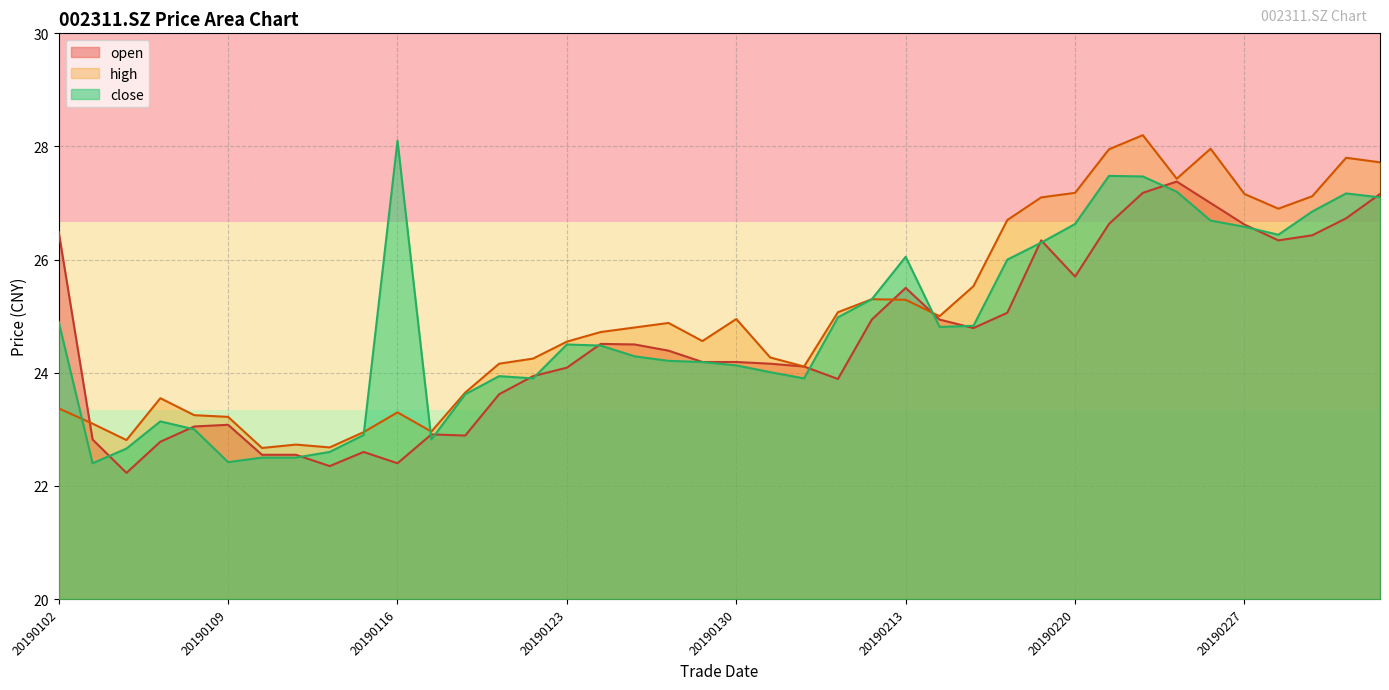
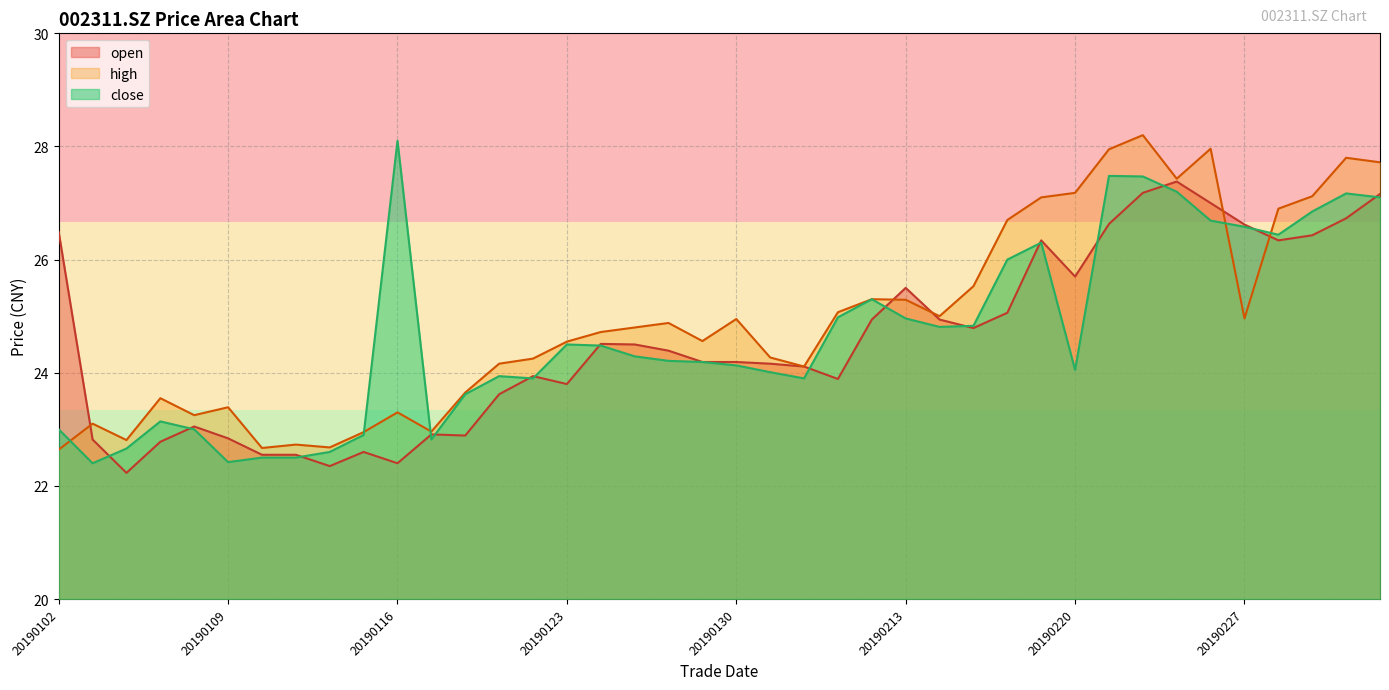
  {
    "open": {
      "20190102": 26.5,
-     "20190109": 23.1,
+     "20190109": 22.8,
      "20190116": 22.4,
-     "20190123": 24.1,
+     "20190123": 23.8,
      "20190130": 24.2,
      "20190213": 25.5,
      "20190220": 25.7
    },
    "high": {
-     "20190102": 23.4,
-     "20190109": 23.2,
+     "20190102": 22.6,
+     "20190109": 23.4,
      "20190116": 23.3,
      "20190123": 24.6,
      "20190130": 25.0,
      "20190213": 25.3,
      "20190220": 27.2,
-     "20190227": 27.2
+     "20190227": 25.0
    },
    "close": {
-     "20190102": 24.9,
+     "20190102": 23.0,
      "20190109": 22.4,
      "20190116": 28.1,
      "20190123": 24.5,
      "20190130": 24.1,
-     "20190213": 26.1,
-     "20190220": 26.6
+     "20190213": 25.0,
+     "20190220": 24.1
    }
  }
